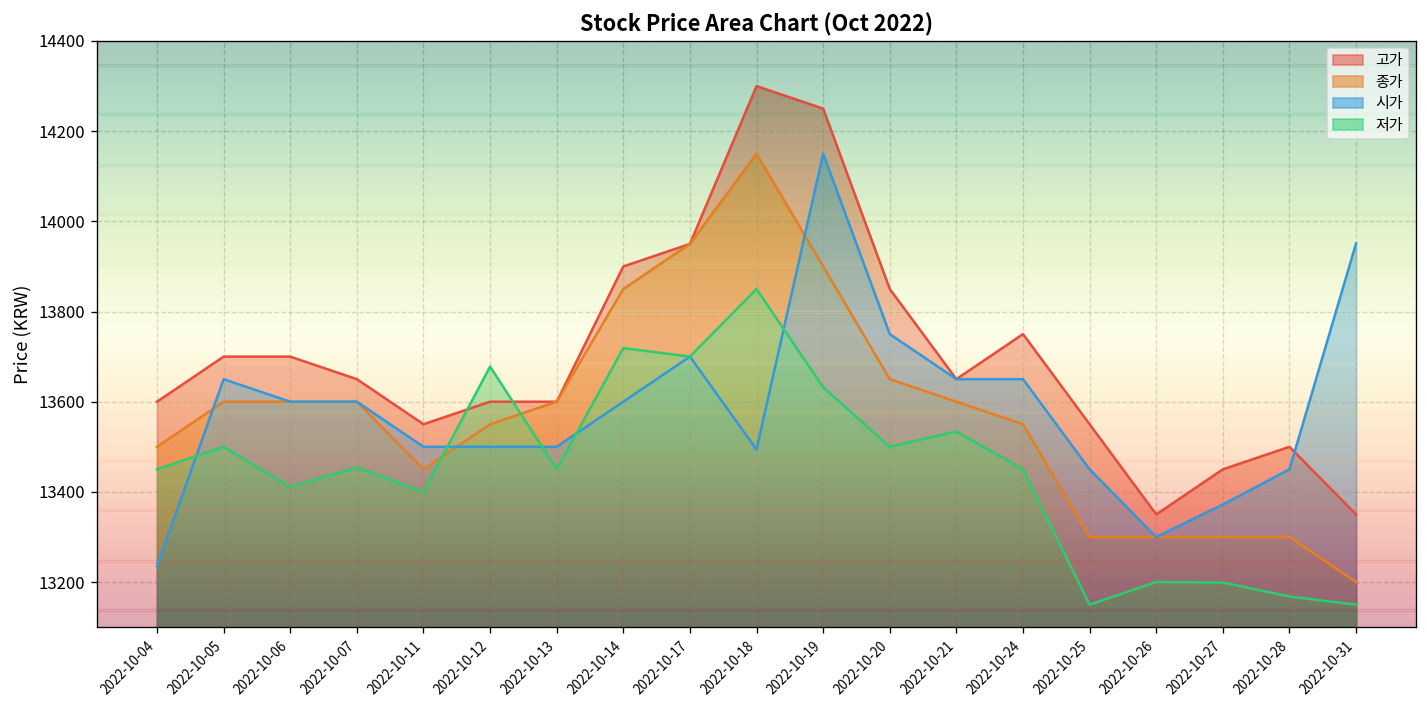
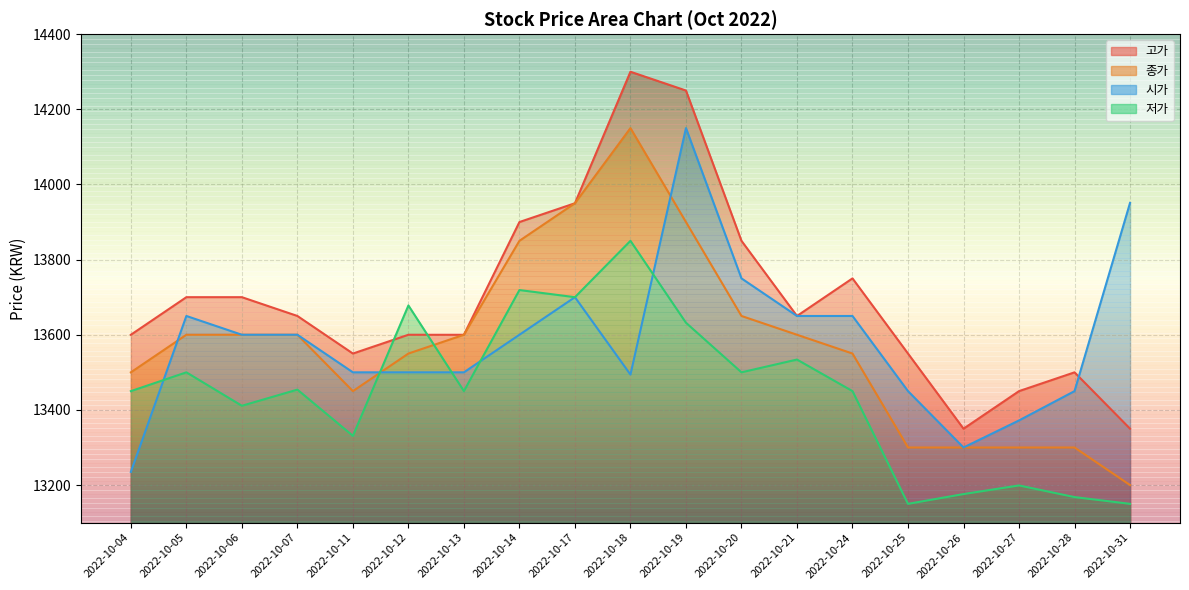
  {
    "시가": {
      "2022-10-04": 13240,
      "2022-10-05": 13650,
      "2022-10-11": 13500,
      "2022-10-12": 13500,
      "2022-10-13": 13500,
      "2022-10-14": 13600,
      "2022-10-18": 13490,
      "2022-10-19": 14150,
      "2022-10-20": 13750,
      "2022-10-24": 13650,
      "2022-10-25": 13450,
      "2022-10-27": 13370,
      "2022-10-28": 13450,
      "2022-10-31": 13950
    },
    "저가": {
      "2022-10-04": 13450,
      "2022-10-05": 13500,
      "2022-10-06": 13410,
      "2022-10-07": 13450,
-     "2022-10-11": 13400,
+     "2022-10-11": 13330,
      "2022-10-12": 13680,
      "2022-10-13": 13450,
      "2022-10-14": 13720,
      "2022-10-18": 13850,
      "2022-10-19": 13630,
      "2022-10-20": 13500,
      "2022-10-21": 13530,
      "2022-10-24": 13450,
      "2022-10-25": 13150,
-     "2022-10-26": 13200,
+     "2022-10-26": 13180,
      "2022-10-27": 13200,
      "2022-10-28": 13170,
      "2022-10-31": 13150
    }
  }
